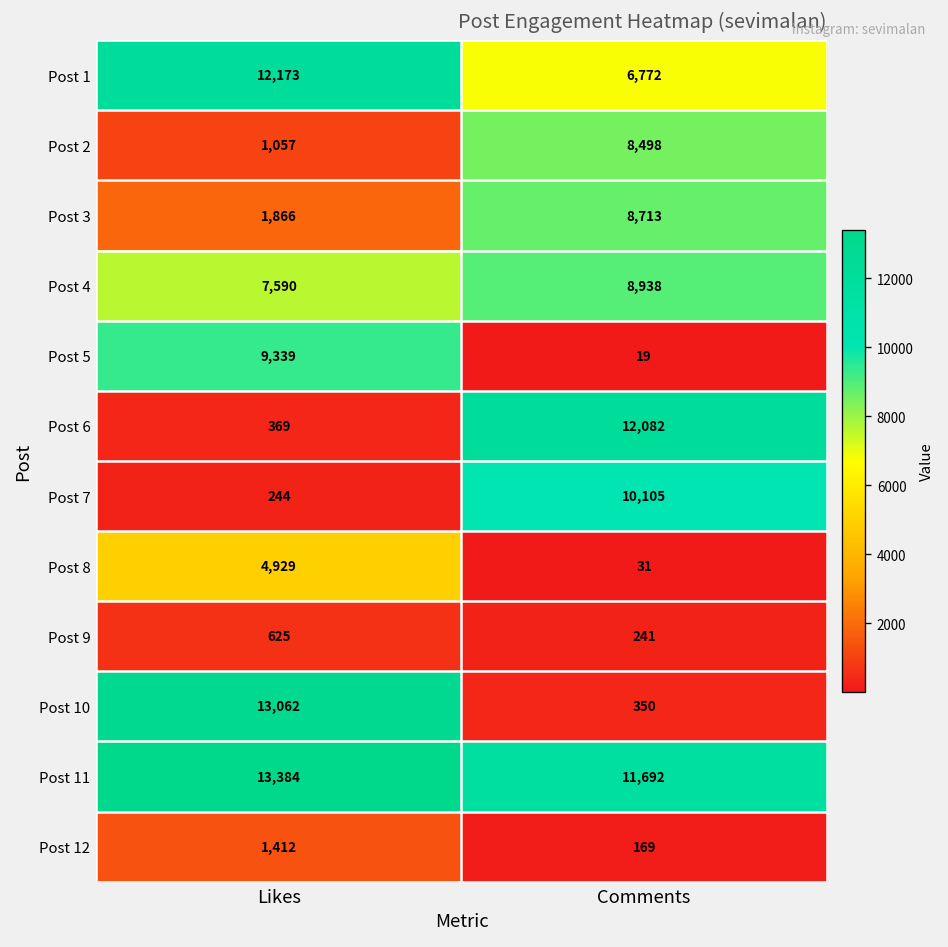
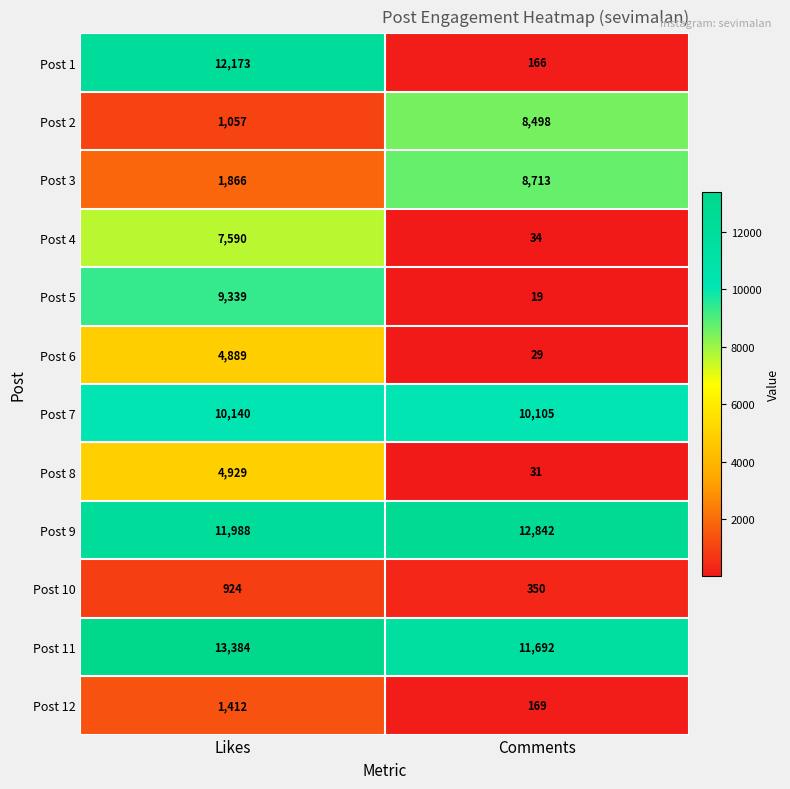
  {
    "Post 1": {
      "Likes": "12,173",
-     "Comments": "6,772"
+     "Comments": "166"
    },
    "Post 2": {
      "Likes": "1,057",
      "Comments": "8,498"
    },
    "Post 3": {
      "Likes": "1,866",
      "Comments": "8,713"
    },
    "Post 4": {
      "Likes": "7,590",
-     "Comments": "8,938"
+     "Comments": "34"
    },
    "Post 5": {
      "Likes": "9,339",
      "Comments": "19"
    },
    "Post 6": {
-     "Likes": "369",
-     "Comments": "12,082"
+     "Likes": "4,889",
+     "Comments": "29"
    },
    "Post 7": {
-     "Likes": "244",
+     "Likes": "10,140",
      "Comments": "10,105"
    },
    "Post 8": {
      "Likes": "4,929",
      "Comments": "31"
    },
    "Post 9": {
-     "Likes": "625",
-     "Comments": "241"
+     "Likes": "11,988",
+     "Comments": "12,842"
    },
    "Post 10": {
-     "Likes": "13,062",
+     "Likes": "924",
      "Comments": "350"
    },
    "Post 11": {
      "Likes": "13,384",
      "Comments": "11,692"
    },
    "Post 12": {
      "Likes": "1,412",
      "Comments": "169"
    }
  }
